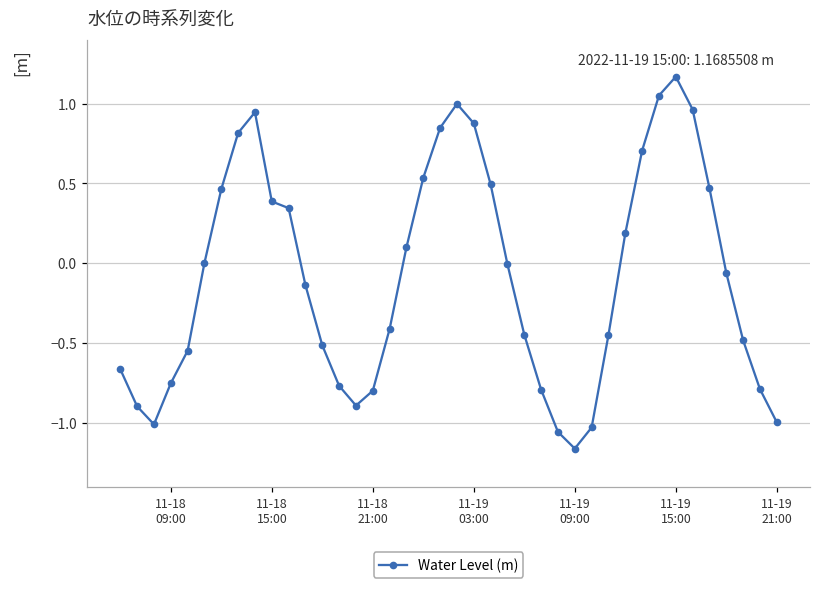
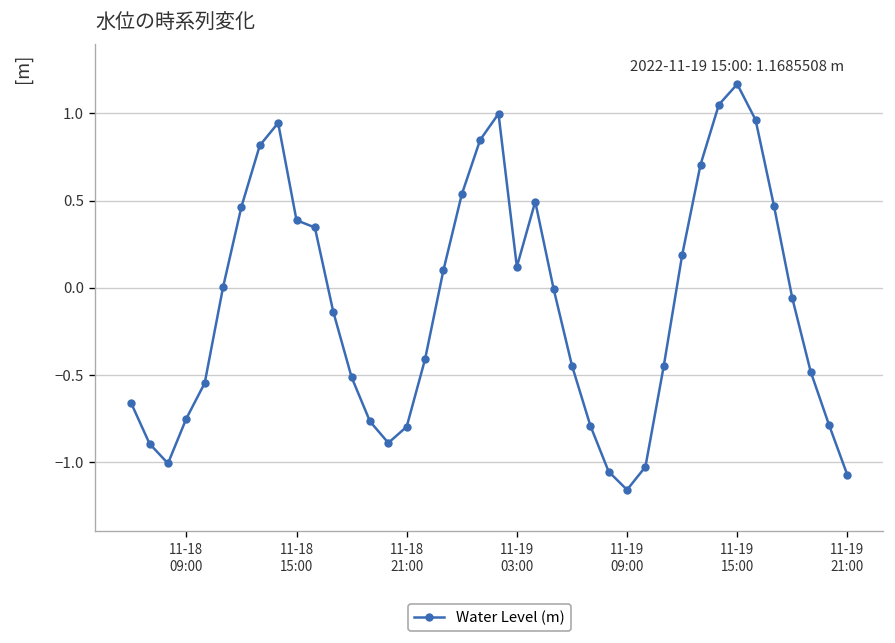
  {
    "11-18 09:00": -0.75,
    "11-18 15:00": 0.39,
    "11-18 21:00": -0.80,
-   "11-19 03:00": 0.88,
+   "11-19 03:00": 0.12,
    "11-19 09:00": -1.16,
-   "11-19 21:00": -1.00
+   "11-19 21:00": -1.08
  }
